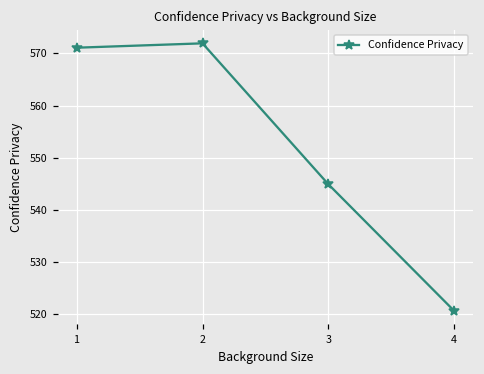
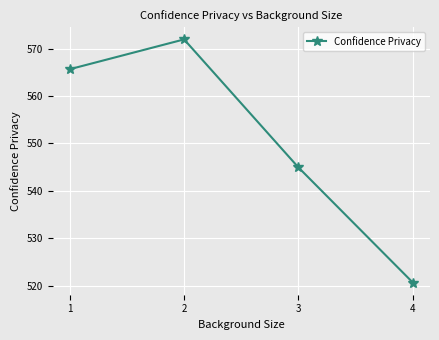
  {
-   "1": 571,
+   "1": 566,
    "2": 572,
    "3": 545,
    "4": 521
  }
